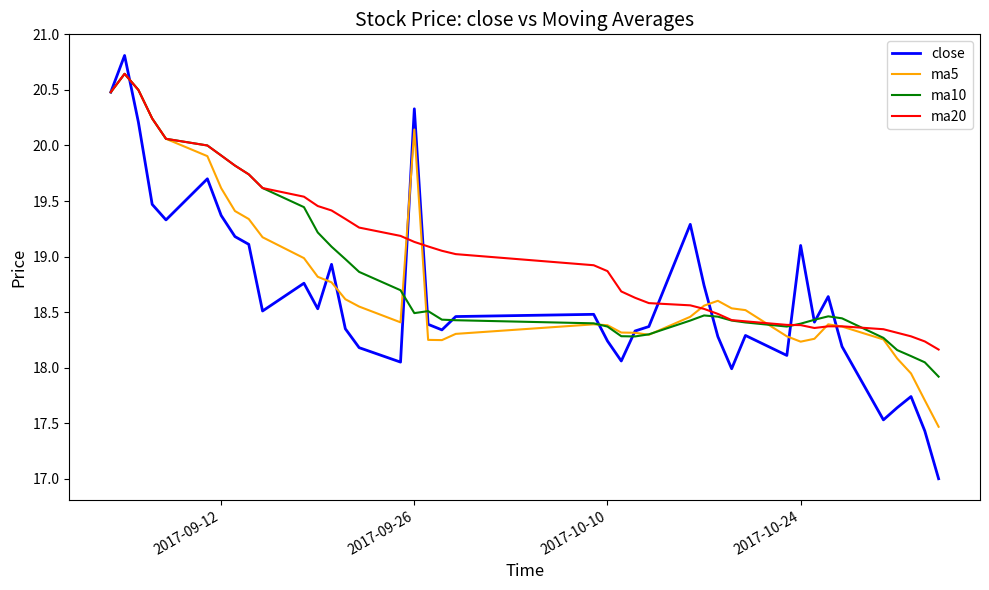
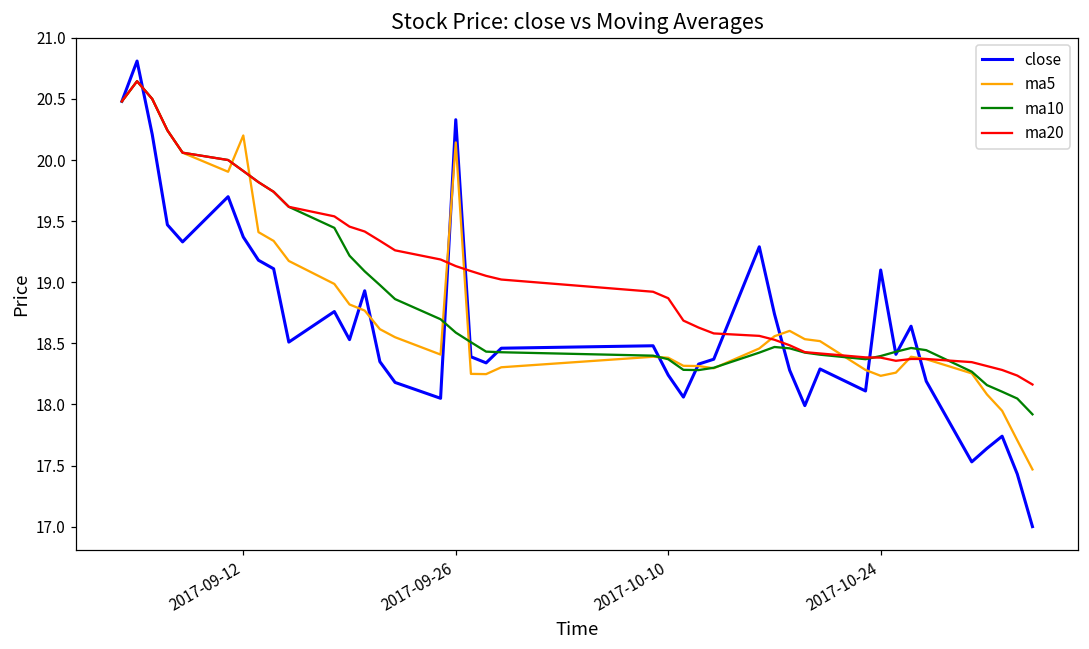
  {
    "close": {
      "2017-09-12": 19.37,
      "2017-09-26": 20.33,
      "2017-10-10": 18.24,
      "2017-10-24": 19.10
    },
    "ma5": {
-     "2017-09-12": 19.62,
+     "2017-09-12": 20.20,
      "2017-09-26": 20.14,
      "2017-10-24": 18.23
    },
    "ma10": {
-     "2017-09-26": 18.49
+     "2017-09-26": 18.59
    },
    "ma20": {
      "2017-09-26": 19.13,
      "2017-10-10": 18.87
    }
  }
